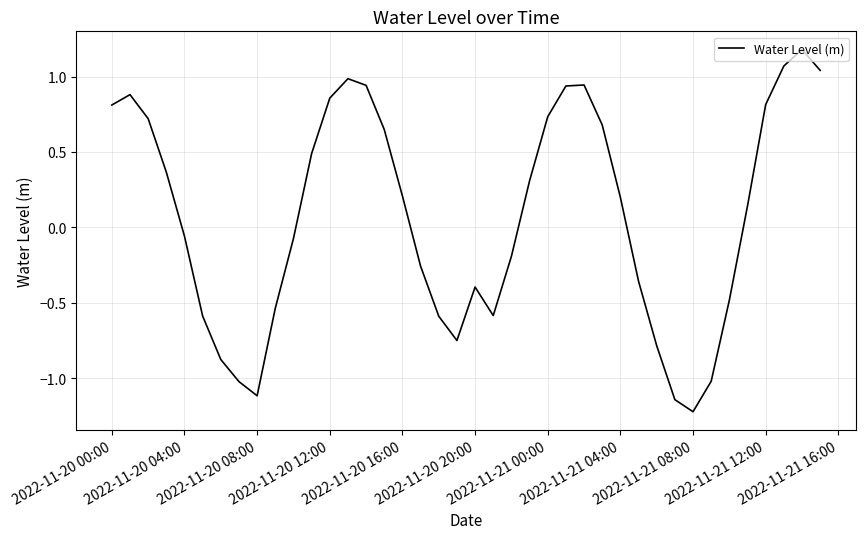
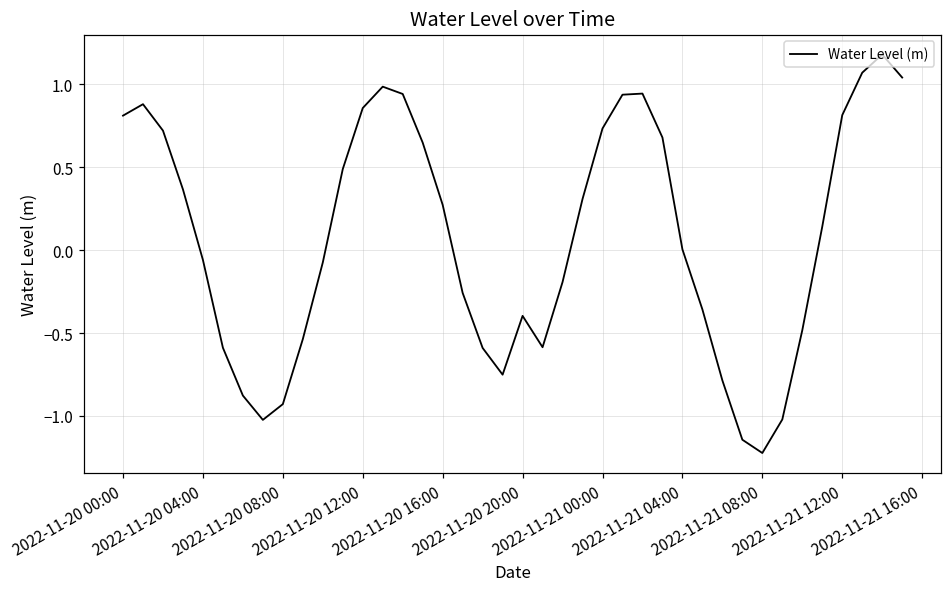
  {
    "2022-11-20 00:00": 0.81,
    "2022-11-20 04:00": -0.06,
-   "2022-11-20 08:00": -1.12,
+   "2022-11-20 08:00": -0.93,
    "2022-11-20 12:00": 0.86,
-   "2022-11-20 16:00": 0.21,
+   "2022-11-20 16:00": 0.27,
    "2022-11-20 20:00": -0.40,
    "2022-11-21 00:00": 0.73,
-   "2022-11-21 04:00": 0.20,
+   "2022-11-21 04:00": 0.00,
    "2022-11-21 08:00": -1.22,
    "2022-11-21 12:00": 0.81
  }
